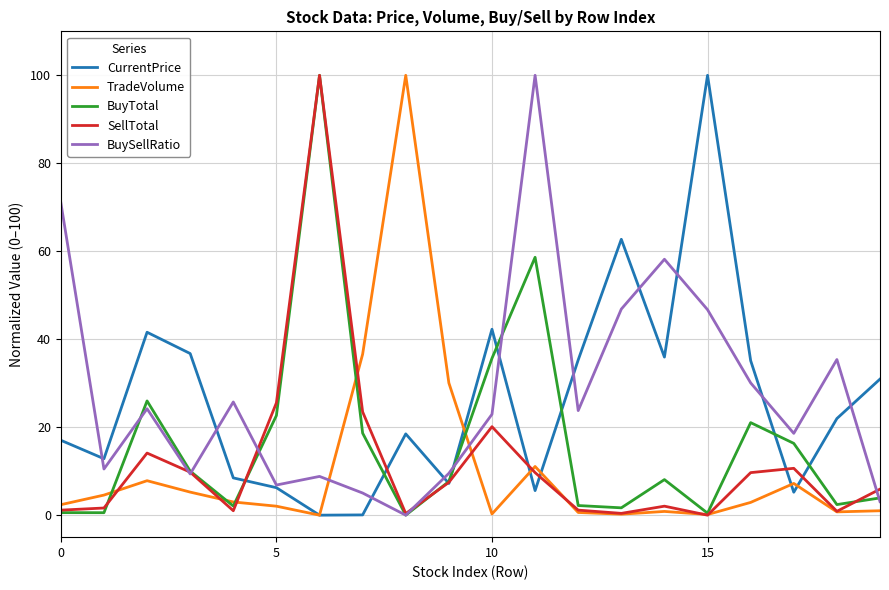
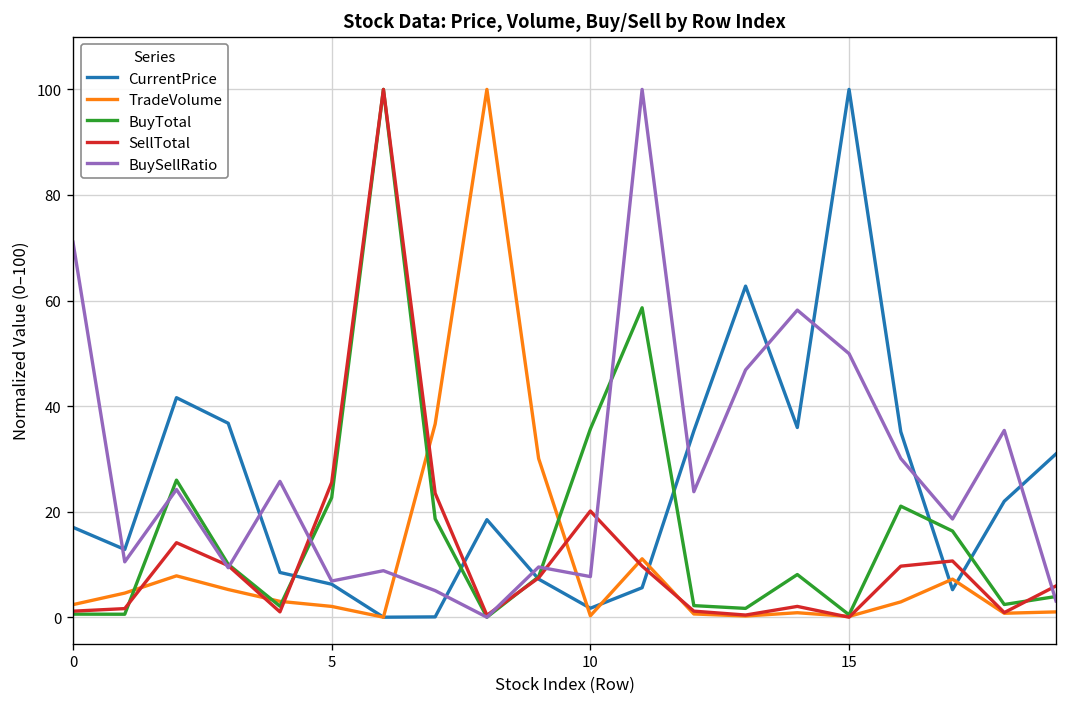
  {
    "CurrentPrice": {
      "0": 17,
      "5": 6,
-     "10": 42,
+     "10": 2,
      "15": 100
    },
    "TradeVolume": {
      "0": 2,
      "5": 2,
      "10": 0
    },
    "BuyTotal": {
      "5": 23,
      "10": 36
    },
    "SellTotal": {
      "5": 26,
      "10": 20
    },
    "BuySellRatio": {
      "0": 71,
      "5": 7,
-     "10": 23,
-     "15": 47
+     "10": 8,
+     "15": 50
    }
  }
